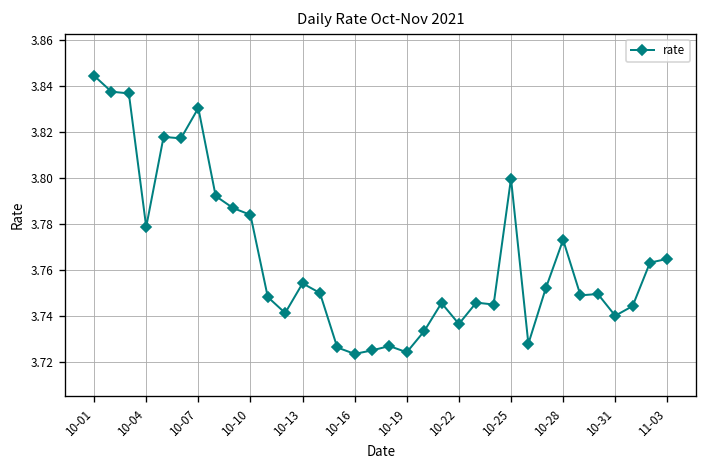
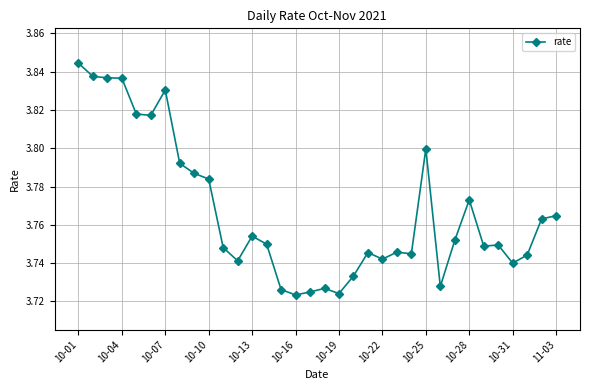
  {
    "10-01": 3.844,
-   "10-04": 3.779,
+   "10-04": 3.837,
    "10-07": 3.830,
    "10-10": 3.784,
    "10-13": 3.754,
    "10-16": 3.723,
    "10-19": 3.724,
-   "10-22": 3.736,
+   "10-22": 3.742,
    "10-25": 3.800,
    "10-28": 3.773,
    "10-31": 3.740,
    "11-03": 3.765
  }
